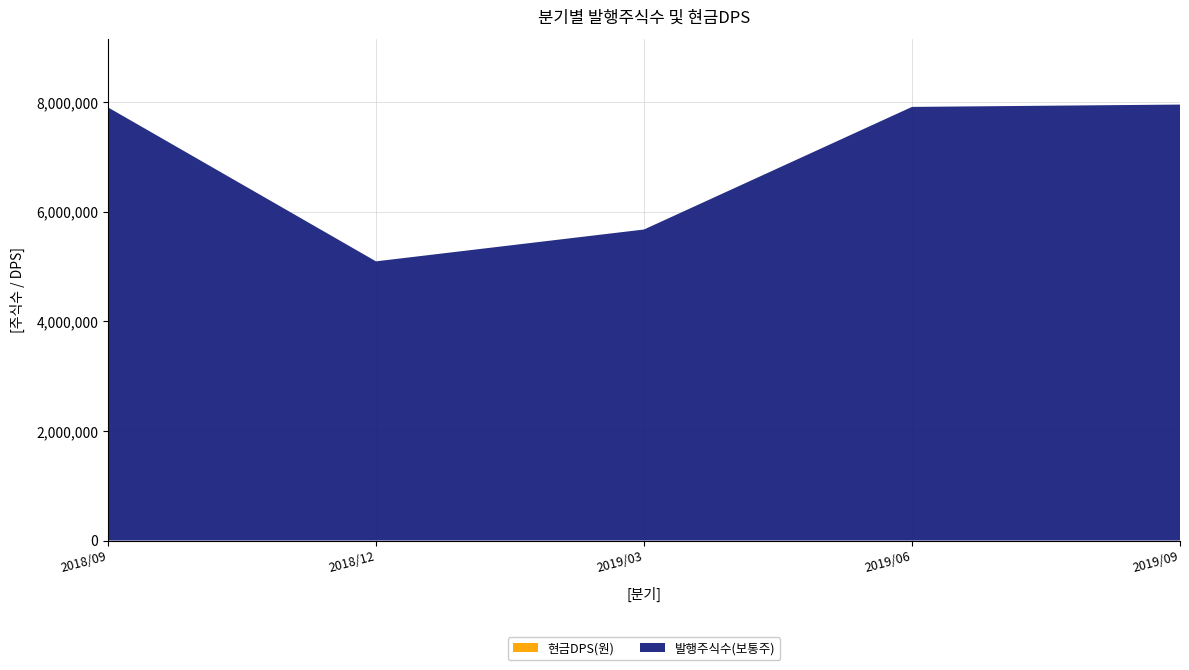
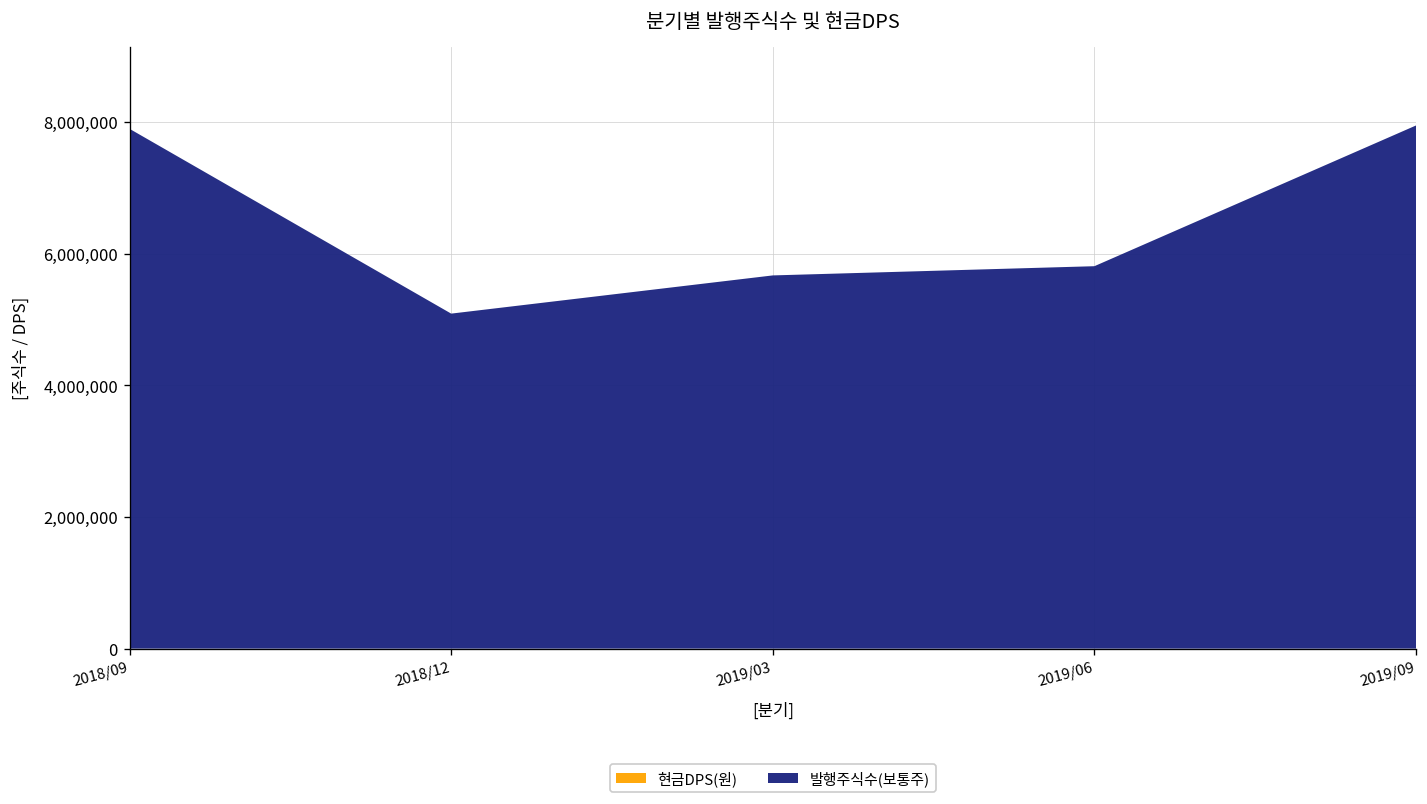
  {
    "현금DPS(원)": {
      "2018/09": "0",
      "2019/03": "0",
      "2019/06": "0",
      "2019/09": "0"
    },
    "발행주식수(보통주)": {
      "2018/09": "7,900,000",
      "2018/12": "5,100,000",
      "2019/03": "5,700,000",
-     "2019/06": "7,900,000",
+     "2019/06": "5,800,000",
      "2019/09": "8,000,000"
    }
  }
